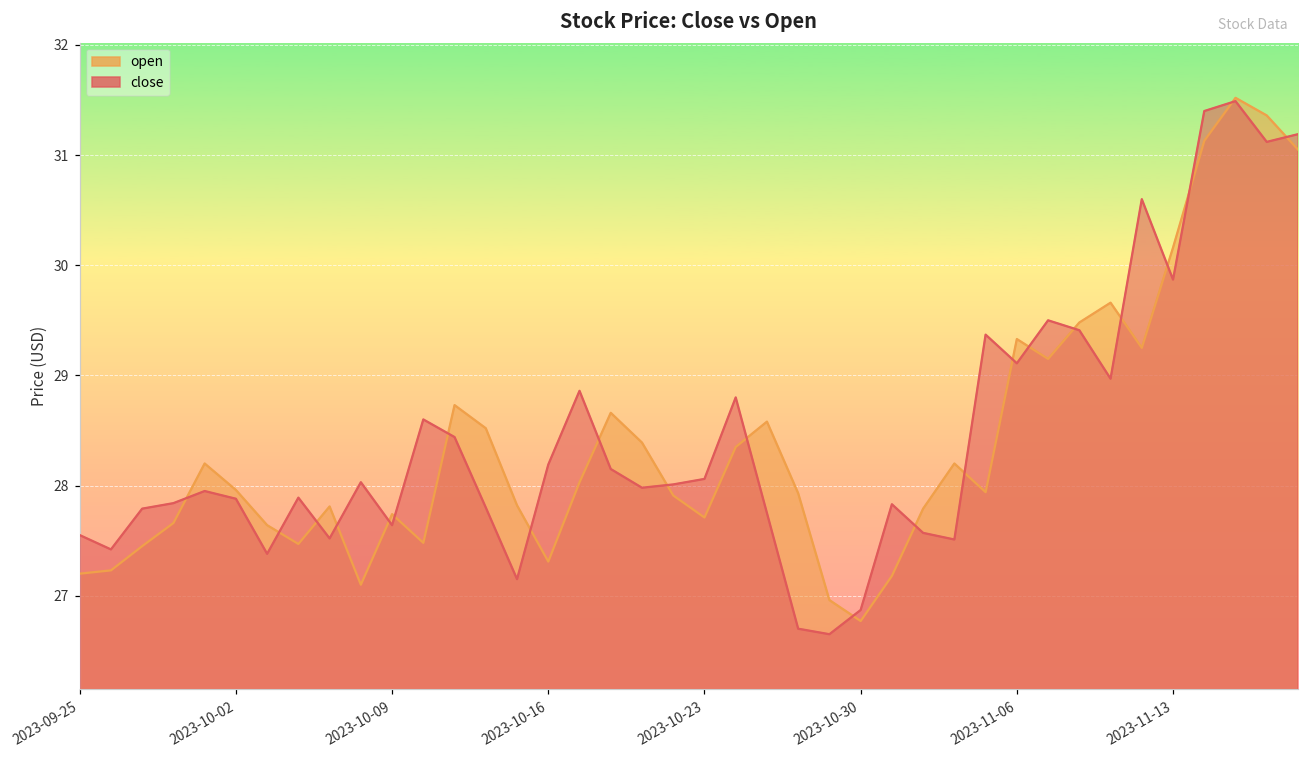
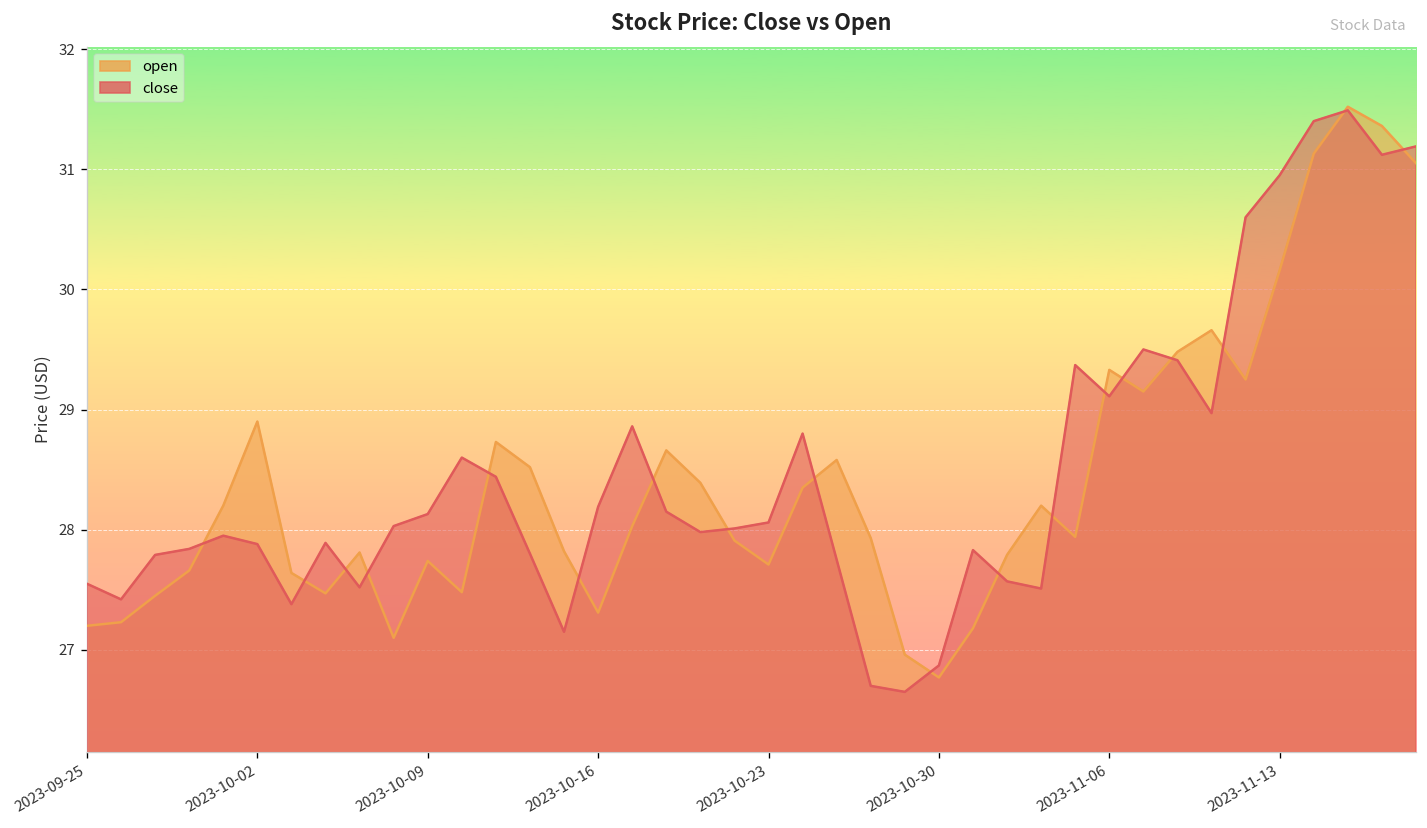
  {
    "open": {
      "2023-09-25": 27.20,
-     "2023-10-02": 27.96,
+     "2023-10-02": 28.90,
      "2023-10-09": 27.74,
      "2023-10-16": 27.31,
      "2023-10-23": 27.71,
      "2023-10-30": 26.77,
      "2023-11-06": 29.33,
      "2023-11-13": 30.16
    },
    "close": {
      "2023-09-25": 27.55,
      "2023-10-02": 27.88,
-     "2023-10-09": 27.64,
+     "2023-10-09": 28.13,
      "2023-10-16": 28.19,
      "2023-10-23": 28.06,
      "2023-10-30": 26.87,
      "2023-11-06": 29.11,
-     "2023-11-13": 29.87
+     "2023-11-13": 30.95
    }
  }
